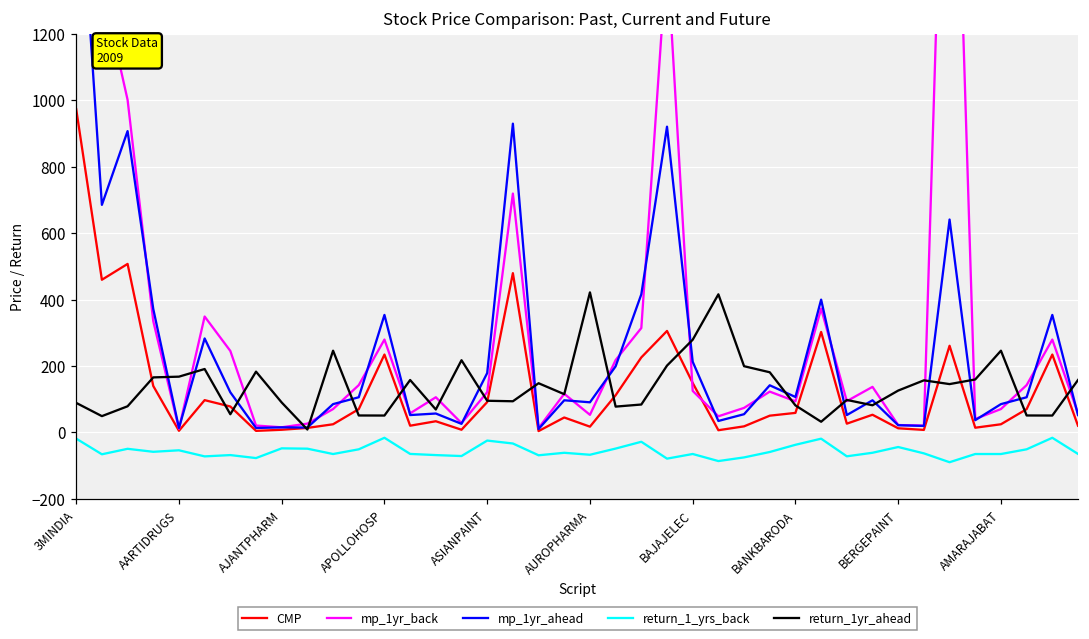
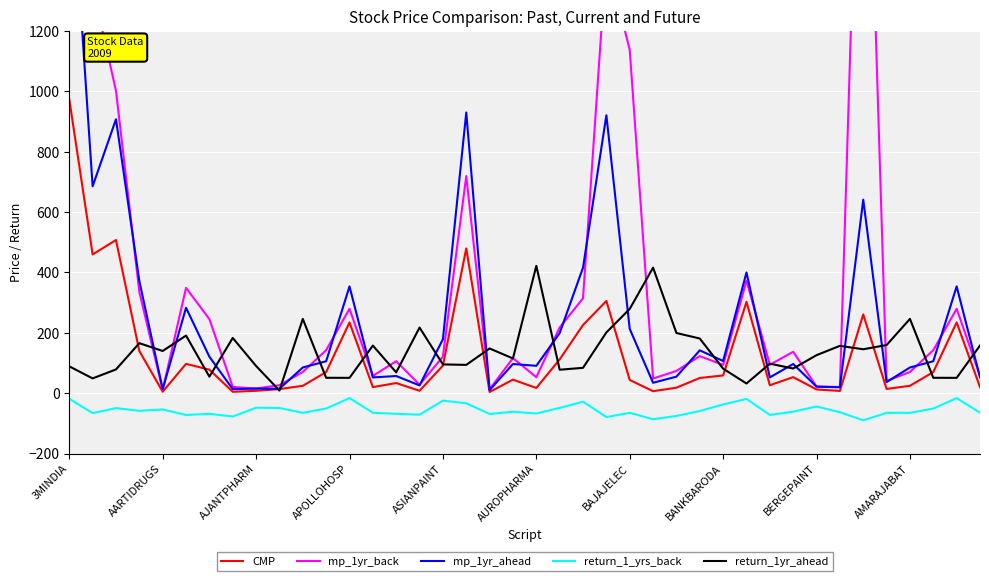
  {
    "CMP": {
      "3MINDIA": 970,
      "AUROPHARMA": 20,
-     "BAJAJELEC": 150,
+     "BAJAJELEC": 40,
      "BANKBARODA": 60,
      "BERGEPAINT": 10
    },
    "mp_1yr_back": {
      "ASIANPAINT": 120,
      "AUROPHARMA": 50,
-     "BAJAJELEC": 130,
+     "BAJAJELEC": 1140,
      "BANKBARODA": 90
    },
    "mp_1yr_ahead": {
      "ASIANPAINT": 180,
      "AUROPHARMA": 90,
      "BAJAJELEC": 210,
      "BANKBARODA": 110
    },
    "return_1_yrs_back": {
      "3MINDIA": -20,
      "AARTIDRUGS": -50,
      "AJANTPHARM": -50,
      "ASIANPAINT": -20,
      "AUROPHARMA": -70,
      "BAJAJELEC": -60,
      "BANKBARODA": -40,
      "BERGEPAINT": -40
    },
    "return_1yr_ahead": {
      "3MINDIA": 90,
-     "AARTIDRUGS": 170,
+     "AARTIDRUGS": 140,
      "AJANTPHARM": 90,
      "AUROPHARMA": 420,
      "BAJAJELEC": 280,
      "BANKBARODA": 80,
      "BERGEPAINT": 130
    }
  }
